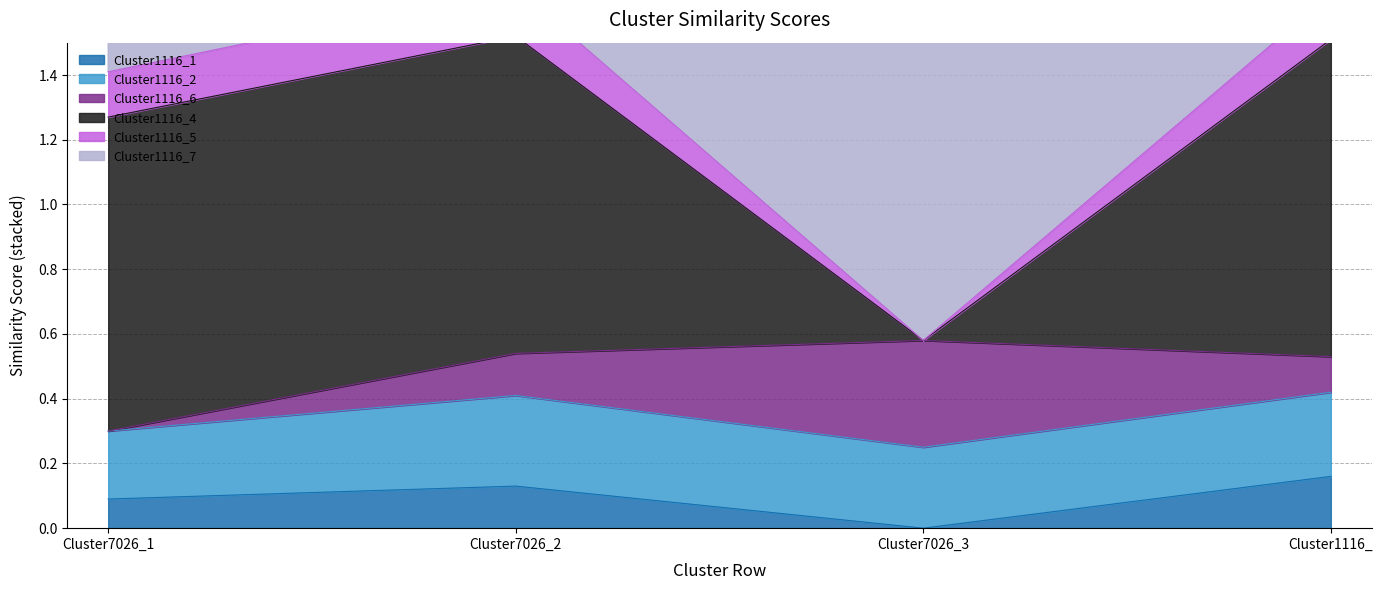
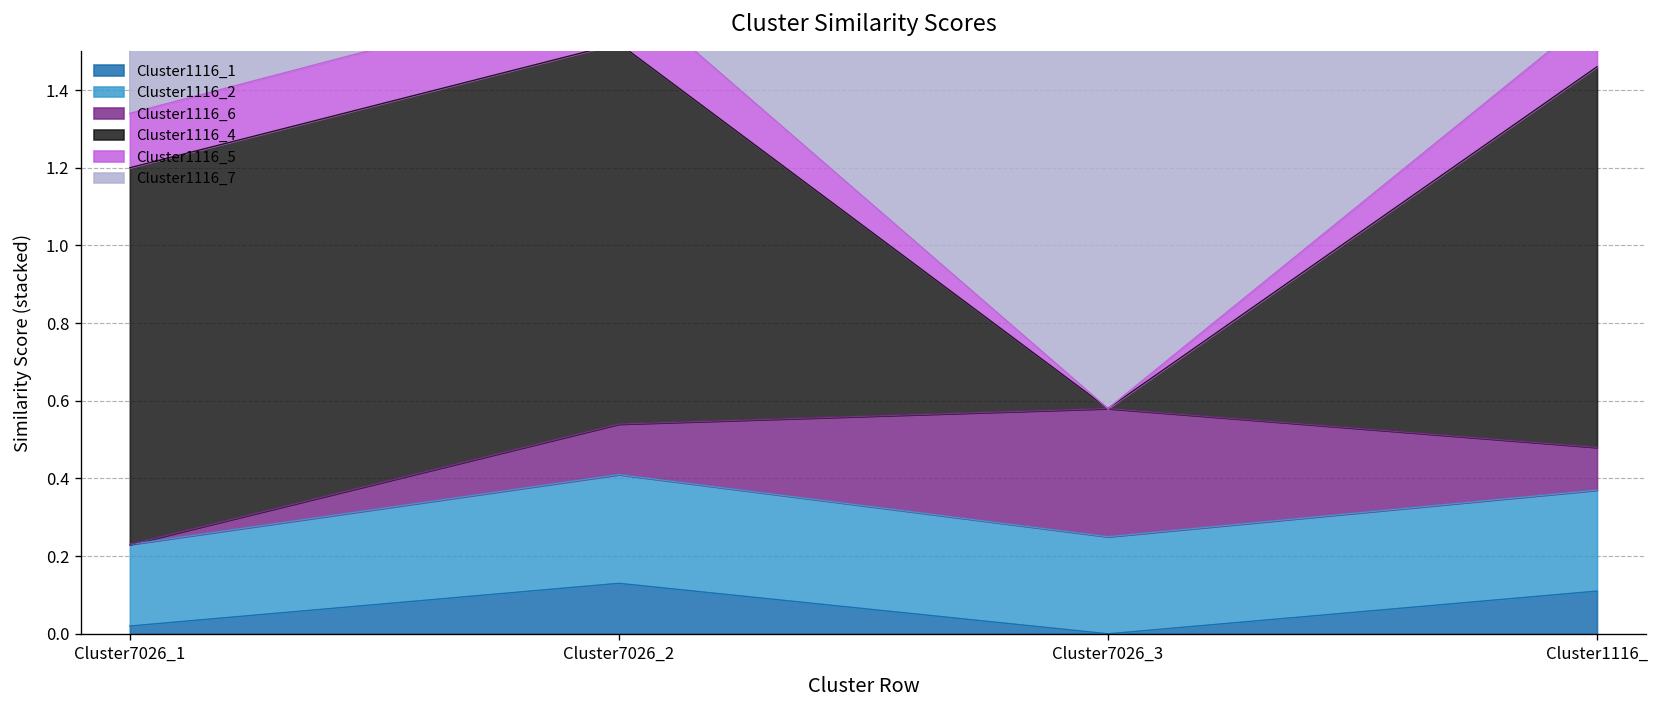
  {
    "Cluster1116_1": {
-     "Cluster7026_1": 0.09,
+     "Cluster7026_1": 0.02,
      "Cluster7026_2": 0.13,
      "Cluster7026_3": 0.00,
-     "Cluster1116_": 0.16
+     "Cluster1116_": 0.11
    },
    "Cluster1116_2": {
      "Cluster7026_2": 0.28,
      "Cluster7026_3": 0.25,
      "Cluster1116_": 0.26
    },
    "Cluster1116_6": {
      "Cluster7026_2": 0.13,
      "Cluster1116_": 0.11
    },
    "Cluster1116_4": {
      "Cluster7026_1": 0.97
    },
    "Cluster1116_5": {
      "Cluster7026_1": 0.14
    }
  }
